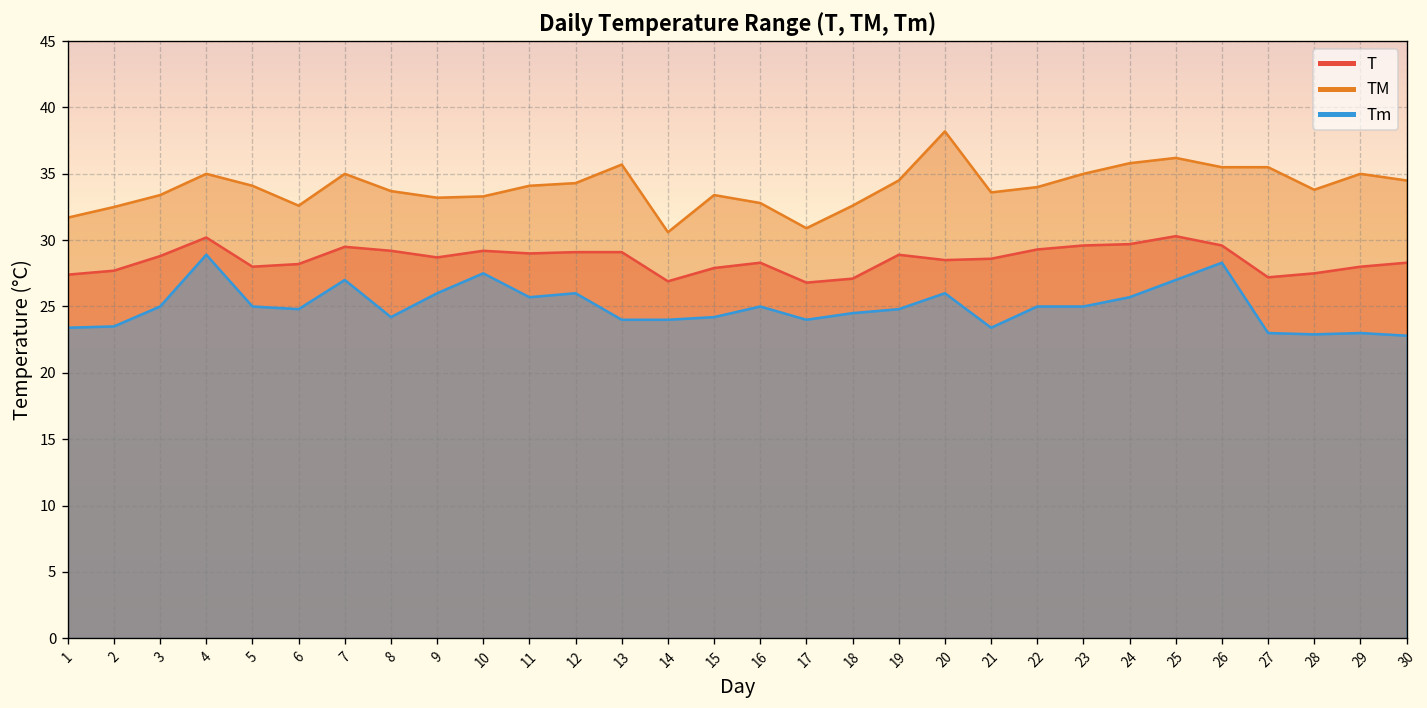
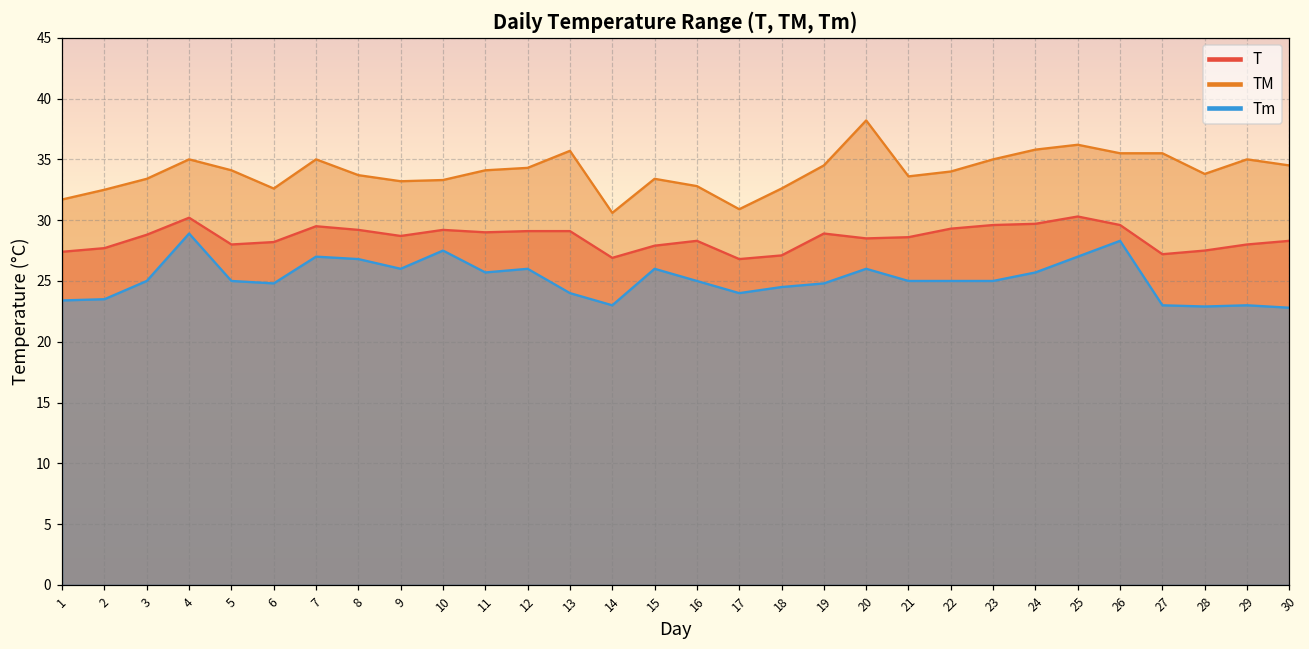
  {
    "Tm": {
      "1": 23.4,
      "2": 23.5,
      "3": 25.0,
      "4": 28.9,
      "5": 25.0,
      "6": 24.8,
      "7": 27.0,
-     "8": 24.2,
+     "8": 26.8,
      "9": 26.0,
      "10": 27.5,
      "11": 25.7,
      "12": 26.0,
      "13": 24.0,
-     "14": 24,
-     "15": 24.2,
+     "14": 23,
+     "15": 26.0,
      "16": 25.0,
      "17": 24.0,
      "18": 24.5,
      "19": 24.8,
      "20": 26.0,
-     "21": 23.4,
+     "21": 25.0,
      "22": 25.0,
      "23": 25.0,
      "24": 25.7,
      "25": 27.0,
      "26": 28.3,
      "27": 23.0,
      "28": 22.9,
      "29": 23.0,
      "30": 22.8
    }
  }
